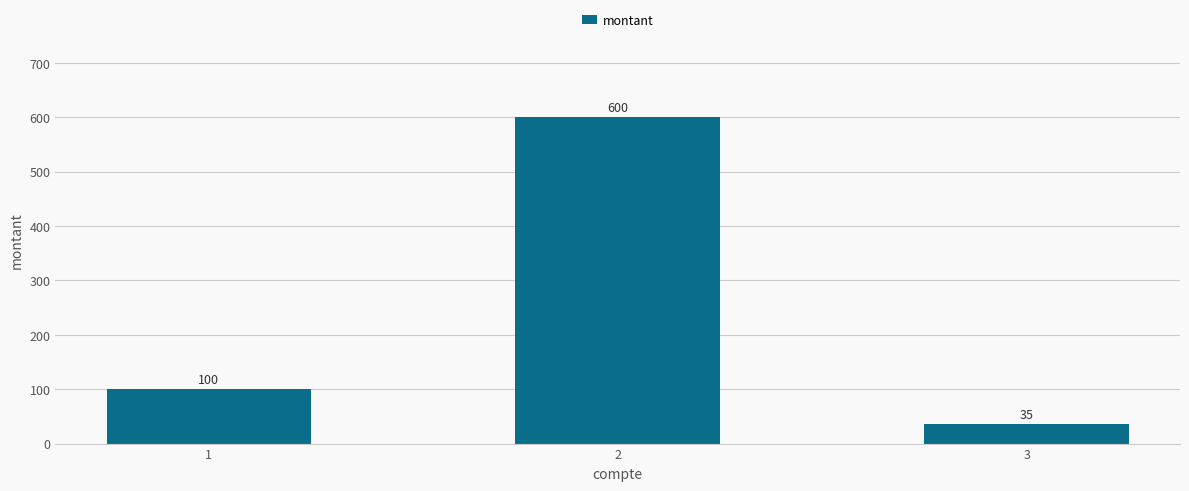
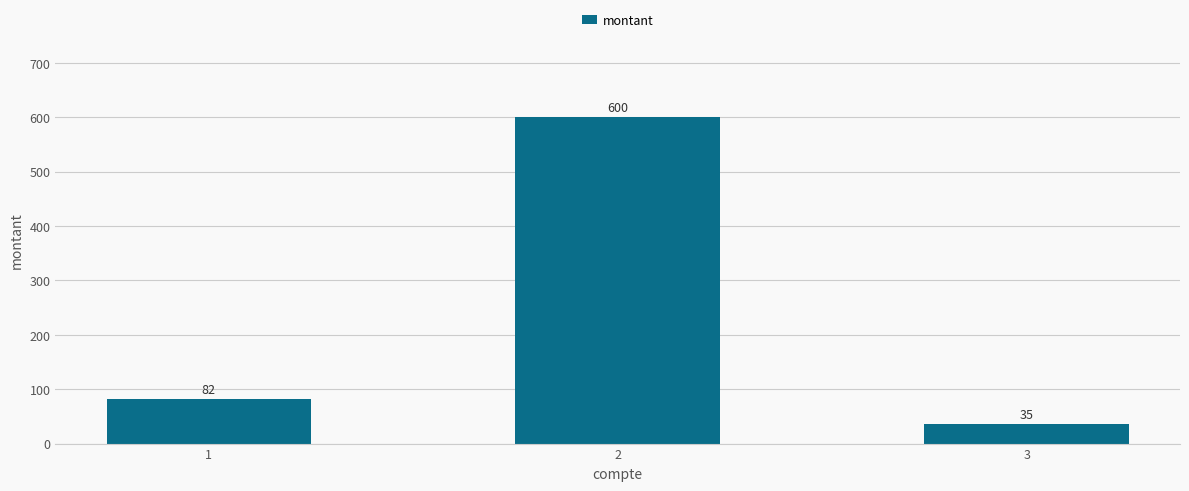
  {
-   "1": 100,
+   "1": 82,
    "2": 600,
    "3": 35
  }
